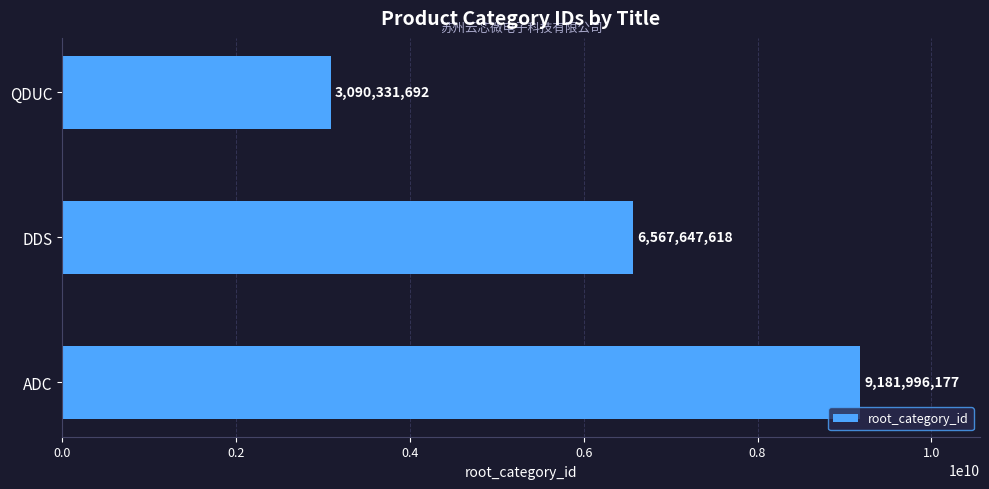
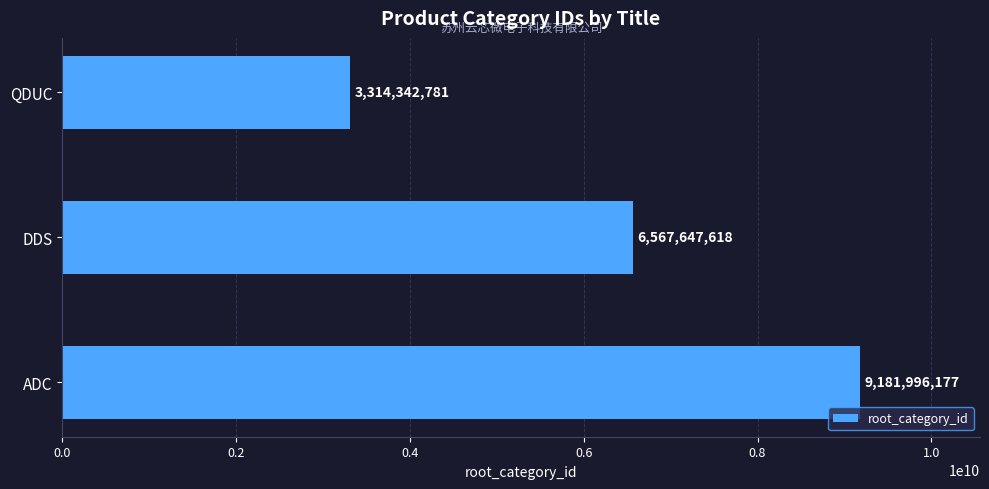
  {
-   "QDUC": "3,090,331,692",
+   "QDUC": "3,314,342,781",
    "DDS": "6,567,647,618",
    "ADC": "9,181,996,177"
  }
